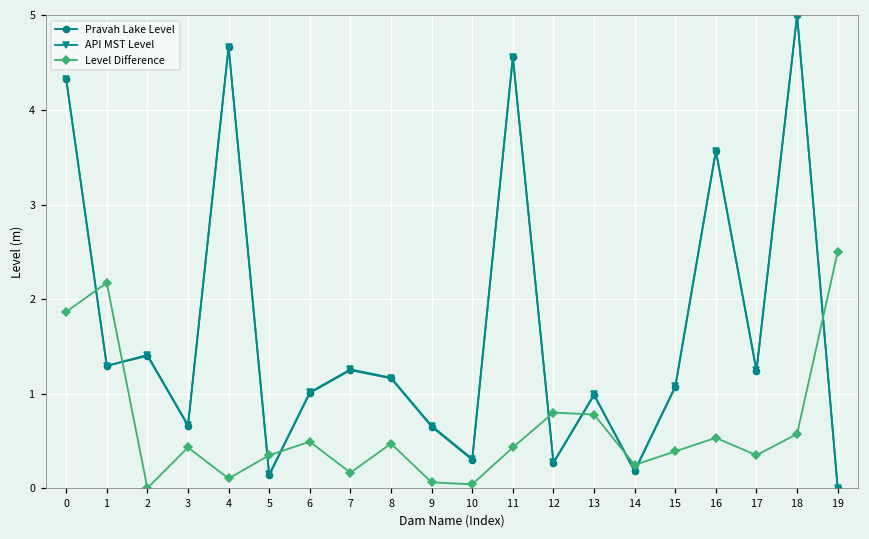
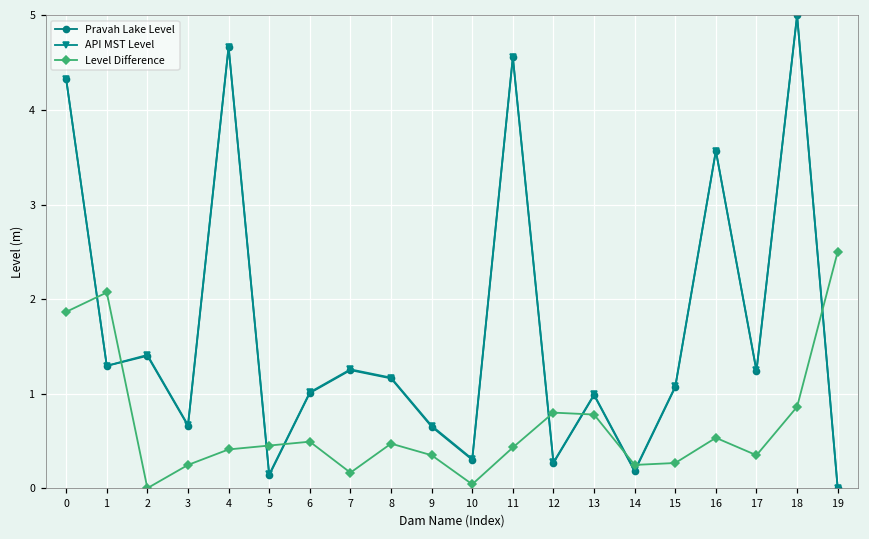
  {
    "Level Difference": {
      "0": 1.9,
-     "1": 2.2,
+     "1": 2.1,
      "2": 0.0,
-     "3": 0.4,
-     "4": 0.1,
-     "5": 0.3,
+     "3": 0.2,
+     "4": 0.4,
+     "5": 0.5,
      "6": 0.5,
      "7": 0.2,
      "8": 0.5,
-     "9": 0.1,
+     "9": 0.3,
      "10": 0.0,
      "11": 0.4,
      "12": 0.8,
      "13": 0.8,
      "14": 0.2,
-     "15": 0.4,
+     "15": 0.3,
      "16": 0.5,
      "17": 0.3,
-     "18": 0.6,
+     "18": 0.9,
      "19": 2.5
    }
  }
